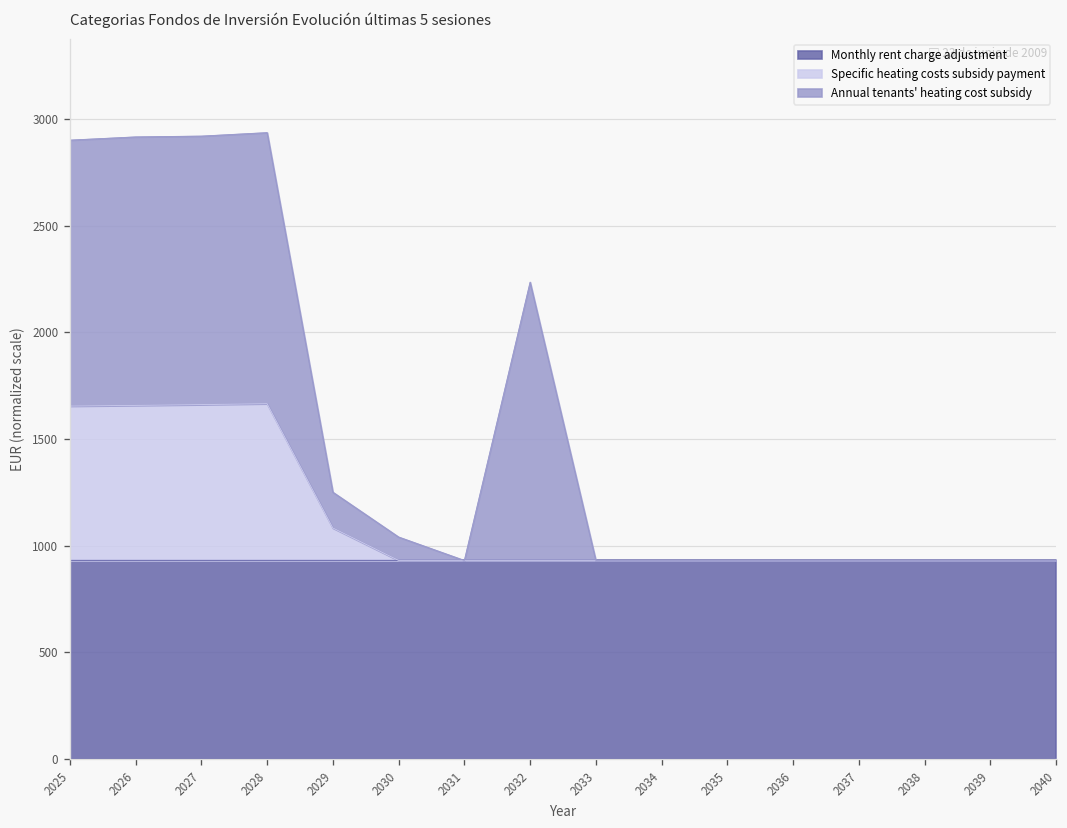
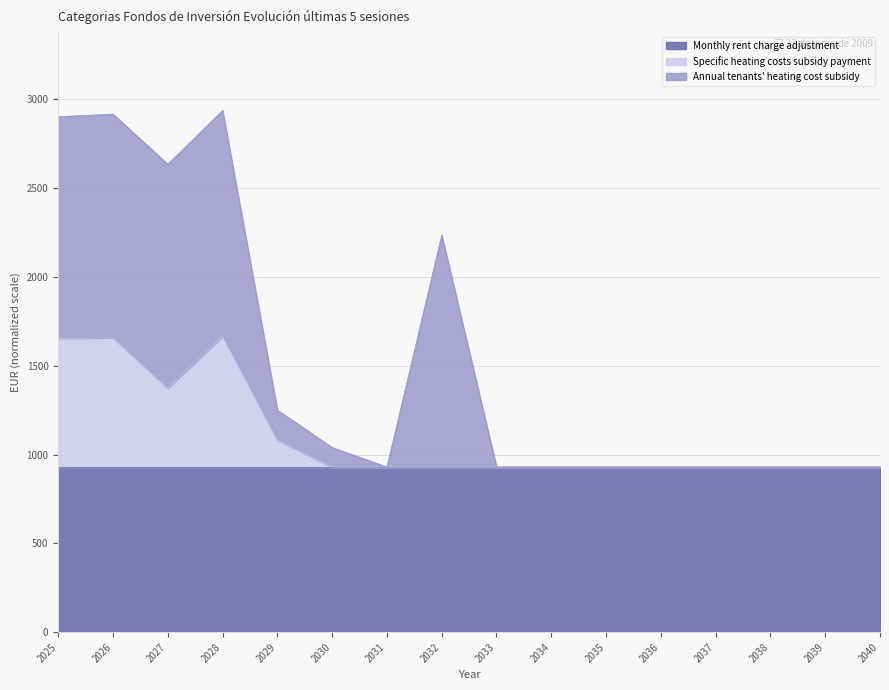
  {
    "Monthly rent charge adjustment": {
      "2025": 930,
      "2026": 930,
      "2027": 930,
      "2028": 930,
      "2029": 930
    },
    "Specific heating costs subsidy payment": {
      "2025": 1650,
      "2026": 1660,
-     "2027": 1660,
+     "2027": 1370,
      "2028": 1670,
      "2029": 1080
    },
    "Annual tenants' heating cost subsidy": {
      "2025": 2900,
      "2026": 2920,
      "2027": 1260,
      "2028": 2940,
      "2029": 1250,
      "2030": 1040,
      "2032": 2240
    }
  }
